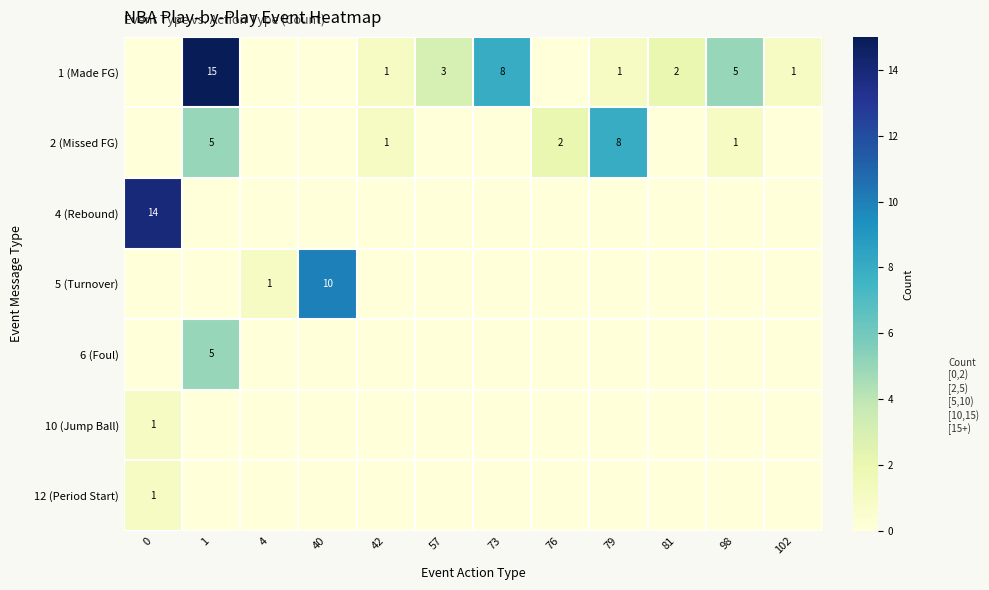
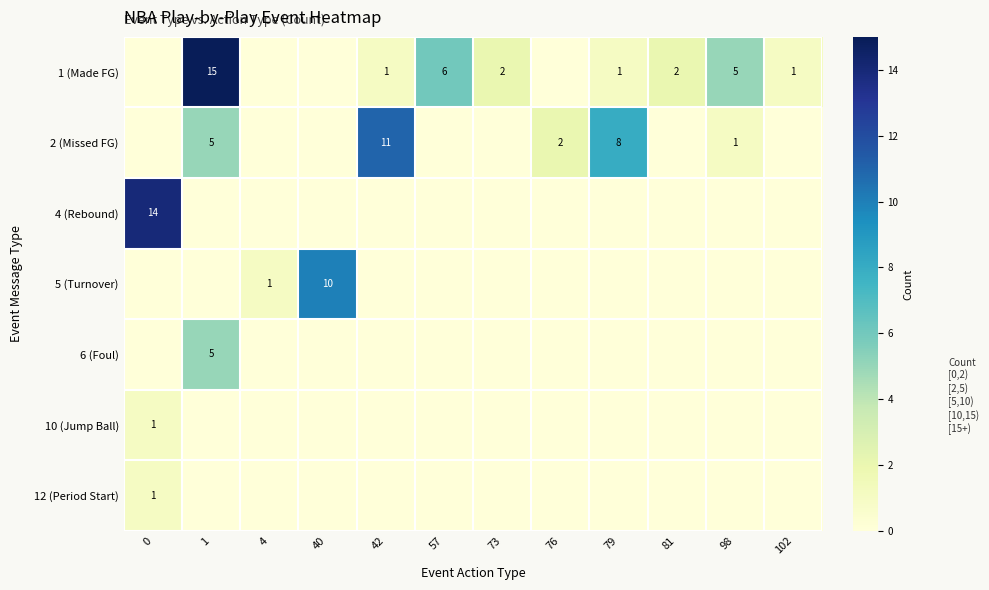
  {
    "1 (Made FG)": {
      "1": 15,
      "42": 1,
-     "57": 3,
-     "73": 8,
+     "57": 6,
+     "73": 2,
      "79": 1,
      "81": 2,
      "98": 5,
      "102": 1
    },
    "2 (Missed FG)": {
      "1": 5,
-     "42": 1,
+     "42": 11,
      "76": 2,
      "79": 8,
      "98": 1
    },
    "4 (Rebound)": {
      "0": 14
    },
    "5 (Turnover)": {
      "4": 1,
      "40": 10
    },
    "6 (Foul)": {
      "1": 5
    },
    "10 (Jump Ball)": {
      "0": 1
    },
    "12 (Period Start)": {
      "0": 1
    }
  }
